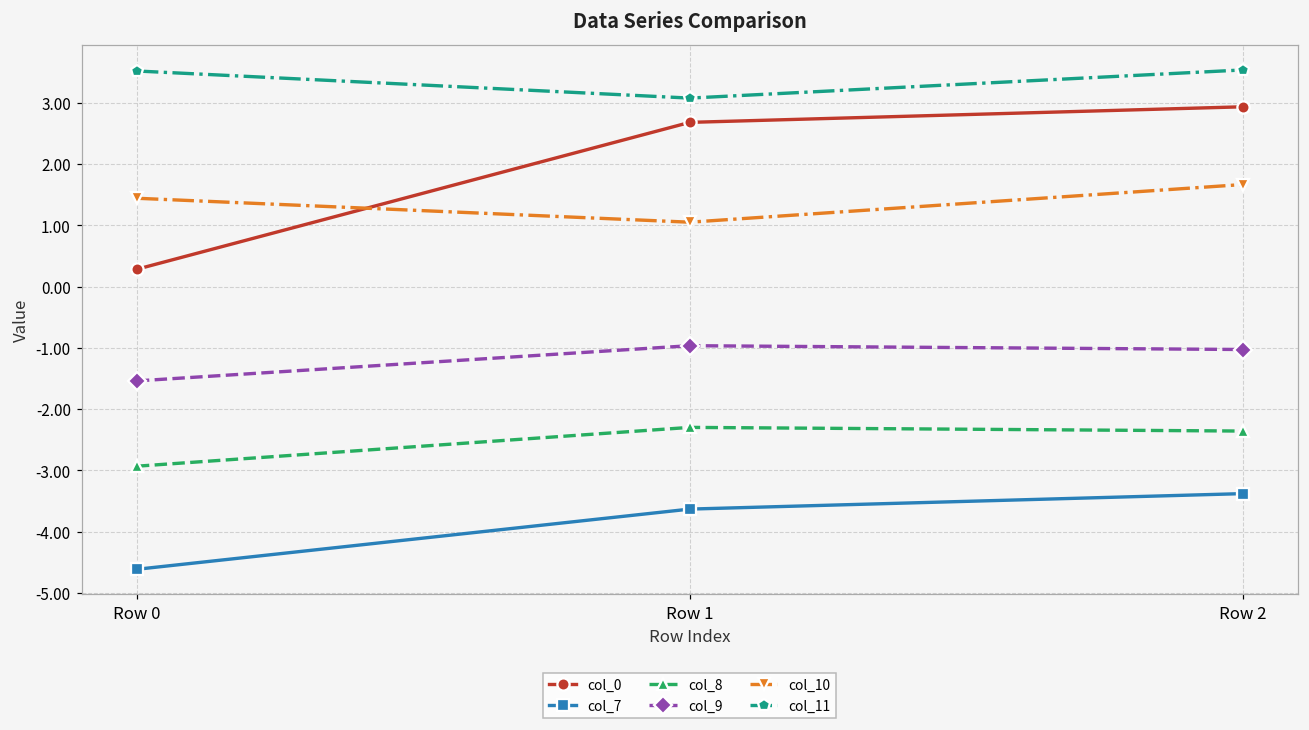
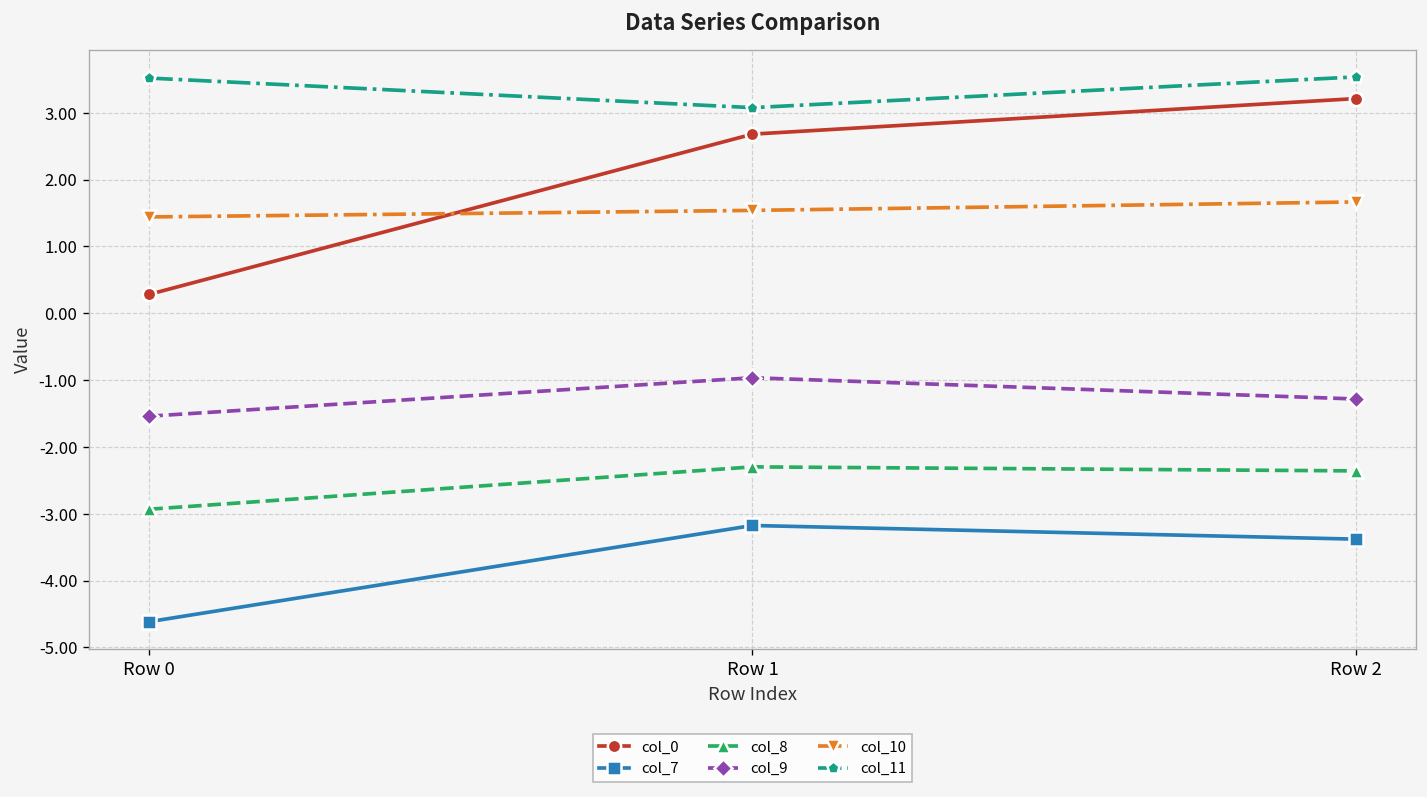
  {
    "col_0": {
      "Row 0": 0.3,
      "Row 1": 2.7,
-     "Row 2": 2.9
+     "Row 2": 3.2
    },
    "col_7": {
      "Row 0": -4.6,
-     "Row 1": -3.6,
+     "Row 1": -3.2,
      "Row 2": -3.4
    },
    "col_9": {
      "Row 0": -1.5,
      "Row 1": -1.0,
-     "Row 2": -1.0
+     "Row 2": -1.3
    },
    "col_10": {
      "Row 0": 1.4,
-     "Row 1": 1.1,
+     "Row 1": 1.5,
      "Row 2": 1.7
    }
  }
